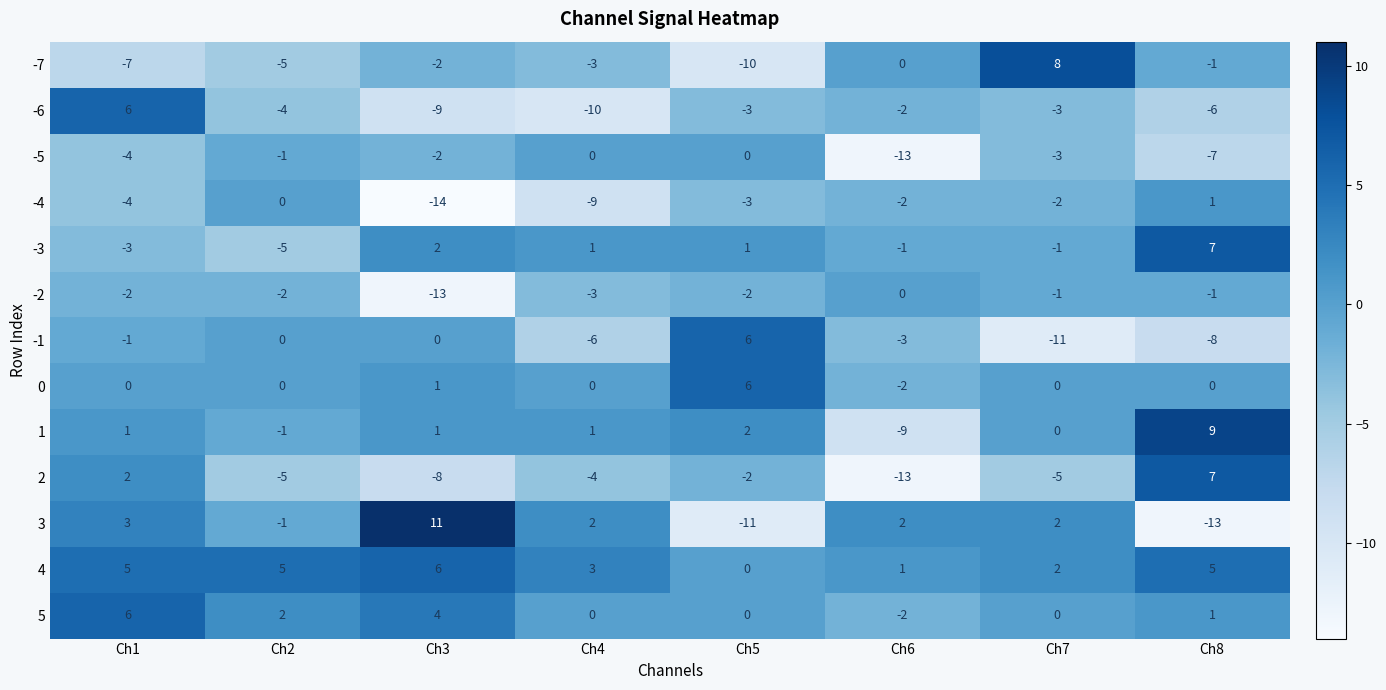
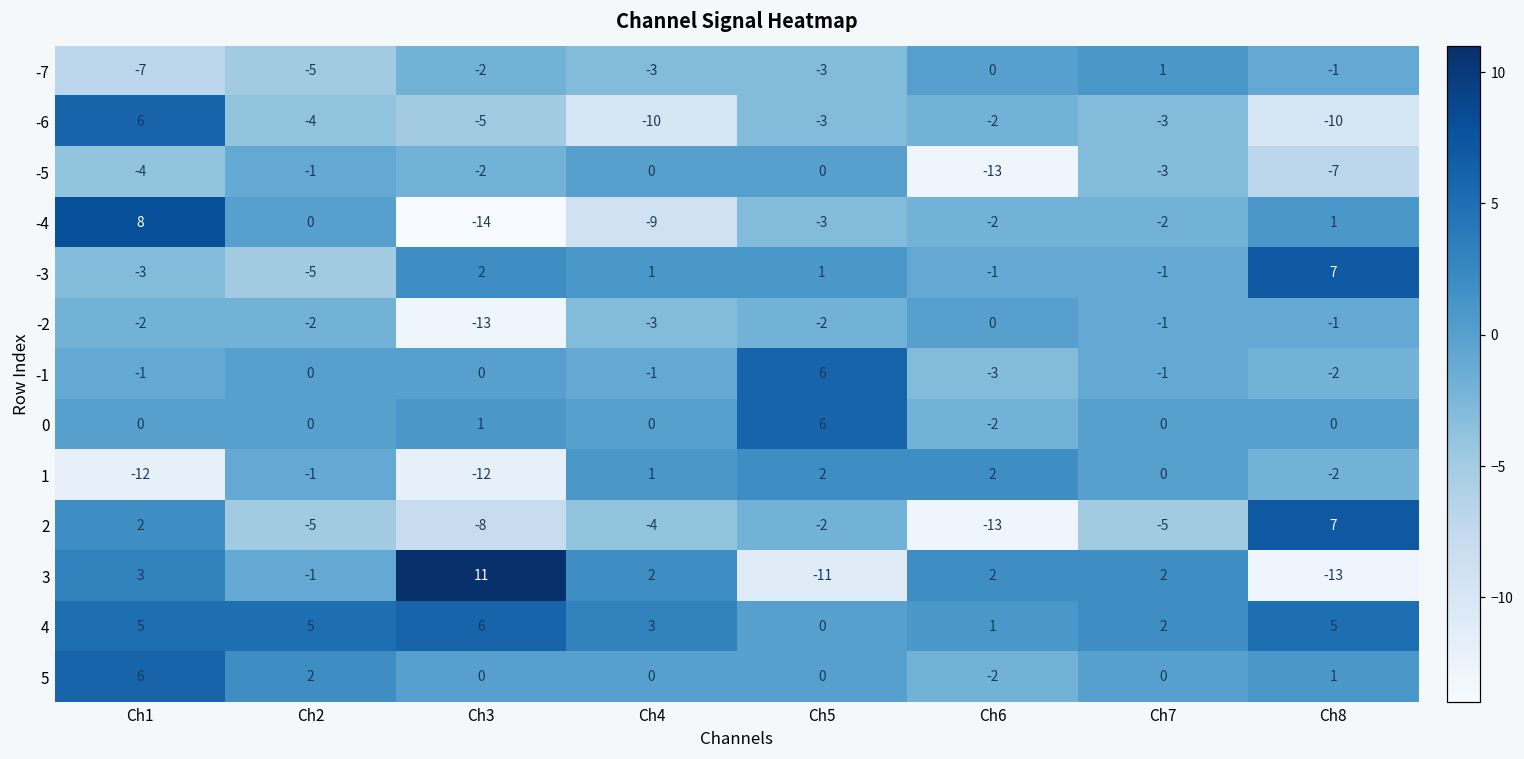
  {
    "-7": {
      "Ch1": -7,
      "Ch2": -5,
      "Ch3": -2,
      "Ch4": -3,
-     "Ch5": -10,
+     "Ch5": -3,
      "Ch6": 0,
-     "Ch7": 8,
+     "Ch7": 1,
      "Ch8": -1
    },
    "-6": {
      "Ch1": 6,
      "Ch2": -4,
-     "Ch3": -9,
+     "Ch3": -5,
      "Ch4": -10,
      "Ch5": -3,
      "Ch6": -2,
      "Ch7": -3,
-     "Ch8": -6
+     "Ch8": -10
    },
    "-5": {
      "Ch1": -4,
      "Ch2": -1,
      "Ch3": -2,
      "Ch4": 0,
      "Ch5": 0,
      "Ch6": -13,
      "Ch7": -3,
      "Ch8": -7
    },
    "-4": {
-     "Ch1": -4,
+     "Ch1": 8,
      "Ch2": 0,
      "Ch3": -14,
      "Ch4": -9,
      "Ch5": -3,
      "Ch6": -2,
      "Ch7": -2,
      "Ch8": 1
    },
    "-3": {
      "Ch1": -3,
      "Ch2": -5,
      "Ch3": 2,
      "Ch4": 1,
      "Ch5": 1,
      "Ch6": -1,
      "Ch7": -1,
      "Ch8": 7
    },
    "-2": {
      "Ch1": -2,
      "Ch2": -2,
      "Ch3": -13,
      "Ch4": -3,
      "Ch5": -2,
      "Ch6": 0,
      "Ch7": -1,
      "Ch8": -1
    },
    "-1": {
      "Ch1": -1,
      "Ch2": 0,
      "Ch3": 0,
-     "Ch4": -6,
+     "Ch4": -1,
      "Ch5": 6,
      "Ch6": -3,
-     "Ch7": -11,
-     "Ch8": -8
+     "Ch7": -1,
+     "Ch8": -2
    },
    "0": {
      "Ch1": 0,
      "Ch2": 0,
      "Ch3": 1,
      "Ch4": 0,
      "Ch5": 6,
      "Ch6": -2,
      "Ch7": 0,
      "Ch8": 0
    },
    "1": {
-     "Ch1": 1,
+     "Ch1": -12,
      "Ch2": -1,
-     "Ch3": 1,
+     "Ch3": -12,
      "Ch4": 1,
      "Ch5": 2,
-     "Ch6": -9,
+     "Ch6": 2,
      "Ch7": 0,
-     "Ch8": 9
+     "Ch8": -2
    },
    "2": {
      "Ch1": 2,
      "Ch2": -5,
      "Ch3": -8,
      "Ch4": -4,
      "Ch5": -2,
      "Ch6": -13,
      "Ch7": -5,
      "Ch8": 7
    },
    "3": {
      "Ch1": 3,
      "Ch2": -1,
      "Ch3": 11,
      "Ch4": 2,
      "Ch5": -11,
      "Ch6": 2,
      "Ch7": 2,
      "Ch8": -13
    },
    "4": {
      "Ch1": 5,
      "Ch2": 5,
      "Ch3": 6,
      "Ch4": 3,
      "Ch5": 0,
      "Ch6": 1,
      "Ch7": 2,
      "Ch8": 5
    },
    "5": {
      "Ch1": 6,
      "Ch2": 2,
-     "Ch3": 4,
+     "Ch3": 0,
      "Ch4": 0,
      "Ch5": 0,
      "Ch6": -2,
      "Ch7": 0,
      "Ch8": 1
    }
  }
